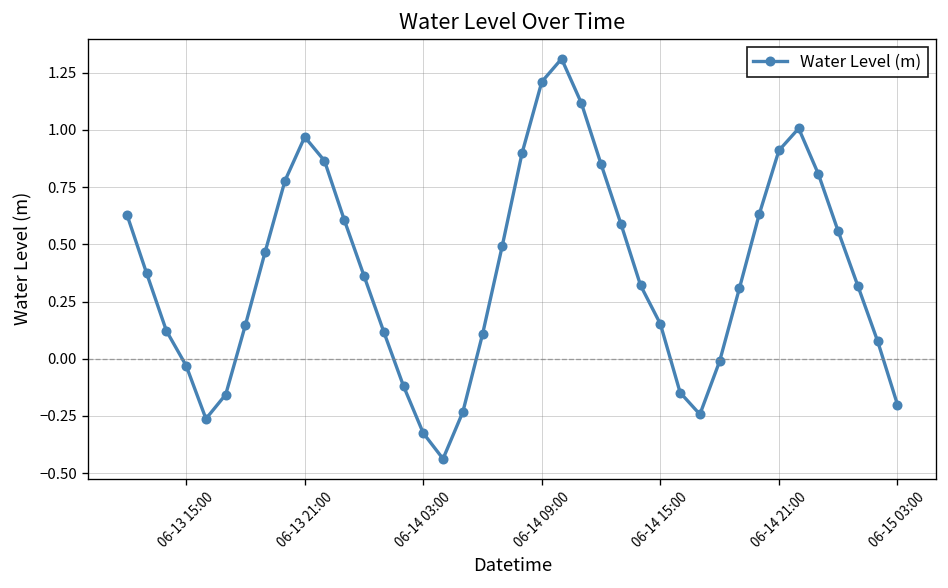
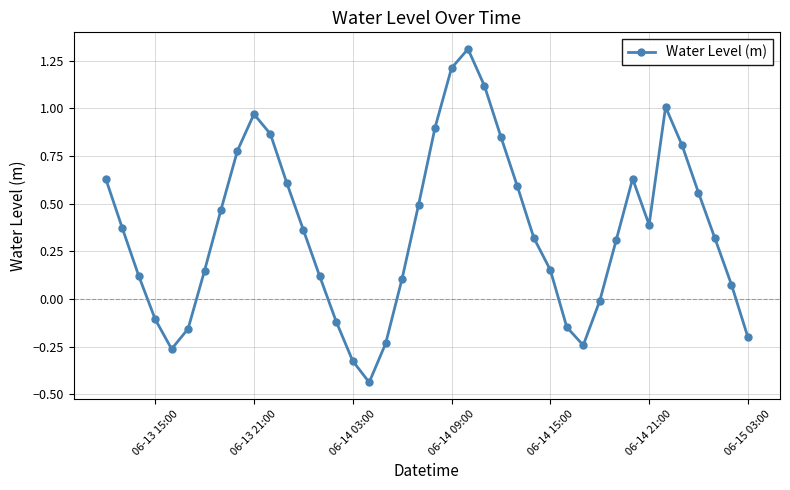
  {
-   "06-13 15:00": -0.03,
+   "06-13 15:00": -0.11,
    "06-13 21:00": 0.97,
    "06-14 03:00": -0.32,
    "06-14 09:00": 1.21,
    "06-14 15:00": 0.15,
-   "06-14 21:00": 0.91,
+   "06-14 21:00": 0.39,
    "06-15 03:00": -0.20
  }
